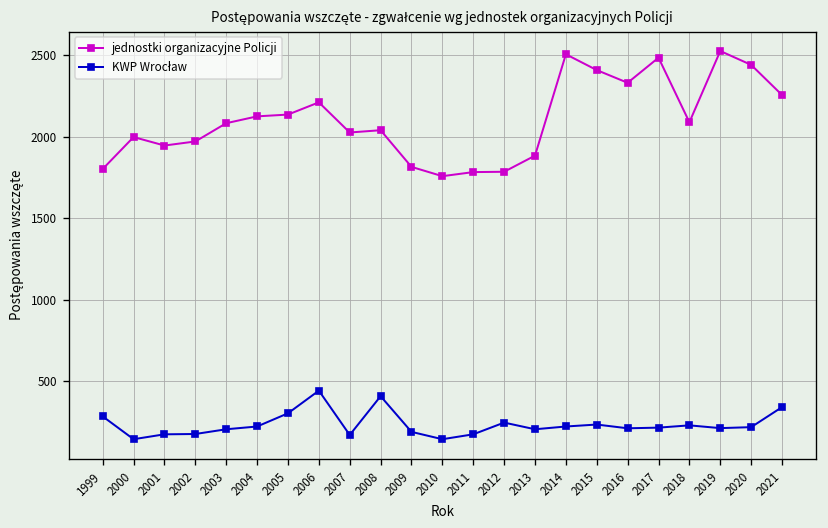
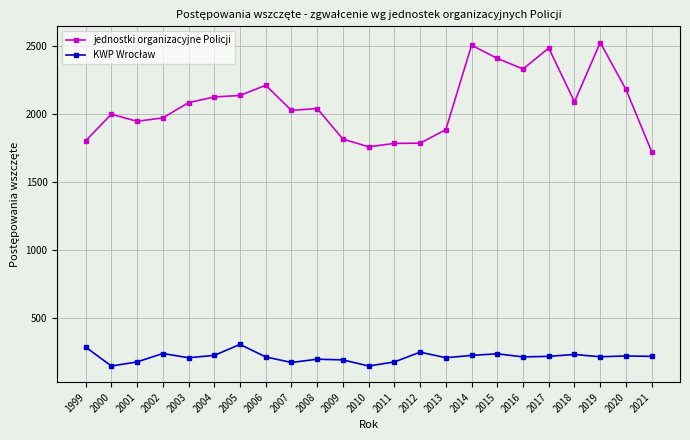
  {
    "jednostki organizacyjne Policji": {
      "1999": 1800,
      "2000": 2000,
      "2001": 1950,
      "2002": 1970,
      "2003": 2080,
      "2004": 2130,
      "2005": 2140,
      "2006": 2210,
      "2007": 2030,
      "2008": 2040,
      "2009": 1820,
      "2010": 1760,
      "2011": 1780,
      "2012": 1790,
      "2013": 1890,
      "2014": 2510,
      "2015": 2410,
      "2016": 2330,
      "2017": 2490,
      "2018": 2090,
      "2019": 2530,
-     "2020": 2440,
-     "2021": 2260
+     "2020": 2180,
+     "2021": 1720
    },
    "KWP Wrocław": {
      "1999": 290,
      "2000": 150,
      "2001": 180,
-     "2002": 180,
+     "2002": 240,
      "2003": 210,
      "2004": 220,
      "2005": 300,
-     "2006": 440,
+     "2006": 210,
      "2007": 170,
-     "2008": 410,
+     "2008": 200,
      "2009": 190,
      "2010": 150,
      "2011": 180,
      "2012": 250,
      "2013": 210,
      "2014": 220,
      "2015": 240,
      "2016": 210,
      "2017": 220,
      "2018": 230,
      "2019": 210,
      "2020": 220,
-     "2021": 340
+     "2021": 220
    }
  }
